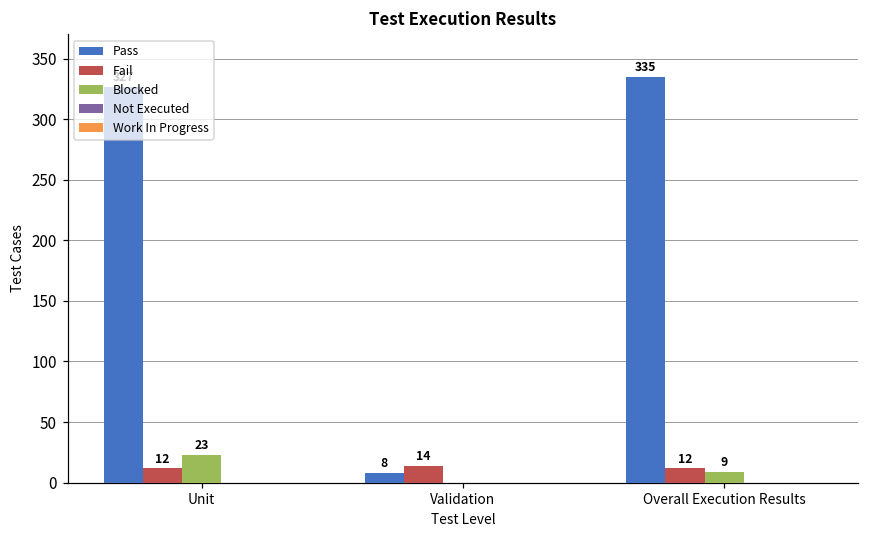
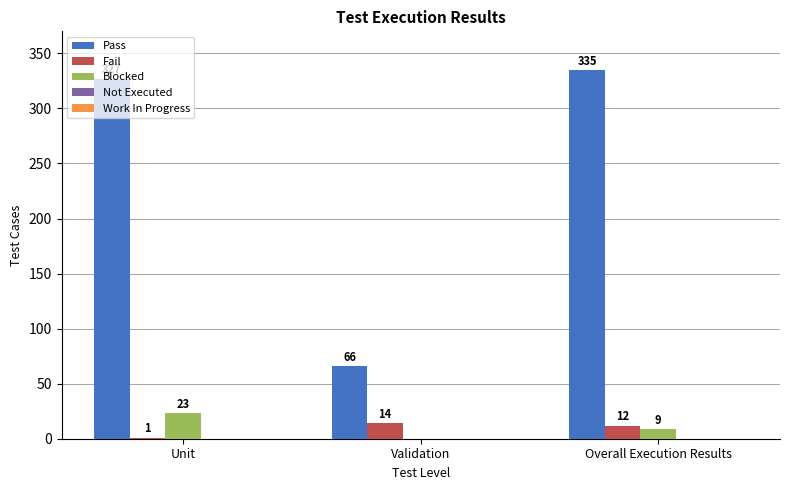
  {
    "Pass": {
-     "Validation": 8,
+     "Validation": 66,
      "Overall Execution Results": 335
    },
    "Fail": {
-     "Unit": 12,
+     "Unit": 1,
      "Validation": 14,
      "Overall Execution Results": 12
    },
    "Blocked": {
      "Unit": 23,
      "Overall Execution Results": 9
    },
    "Not Executed": {
      "Unit": 0,
      "Validation": 0,
      "Overall Execution Results": 0
    },
    "Work In Progress": {
      "Unit": 0,
      "Validation": 0,
      "Overall Execution Results": 0
    }
  }
